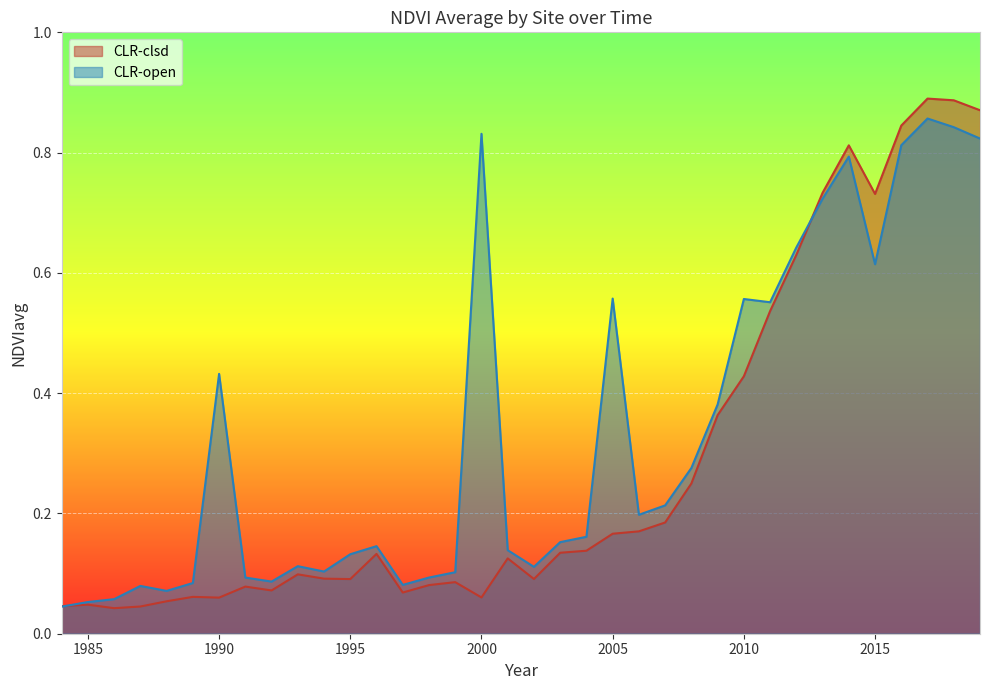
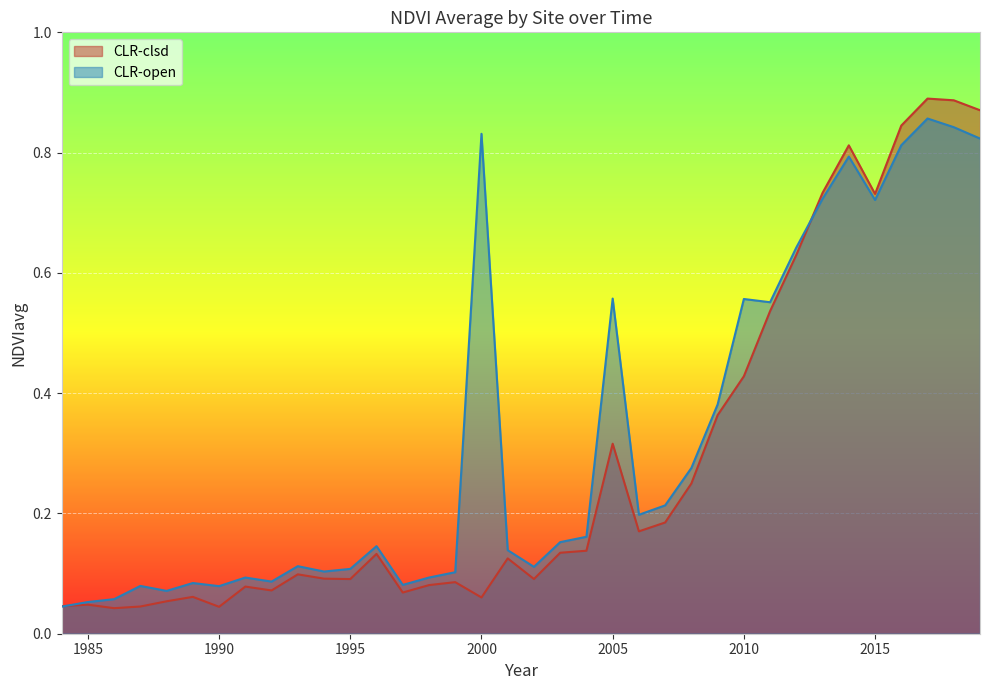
  {
    "CLR-clsd": {
      "1985": 0.05,
-     "1990": 0.06,
+     "1990": 0.04,
      "1995": 0.09,
      "2000": 0.06,
-     "2005": 0.17,
+     "2005": 0.32,
      "2010": 0.43,
      "2015": 0.73
    },
    "CLR-open": {
      "1985": 0.05,
-     "1990": 0.43,
-     "1995": 0.13,
+     "1990": 0.08,
+     "1995": 0.11,
      "2000": 0.83,
      "2005": 0.56,
      "2010": 0.56,
-     "2015": 0.61
+     "2015": 0.72
    }
  }
